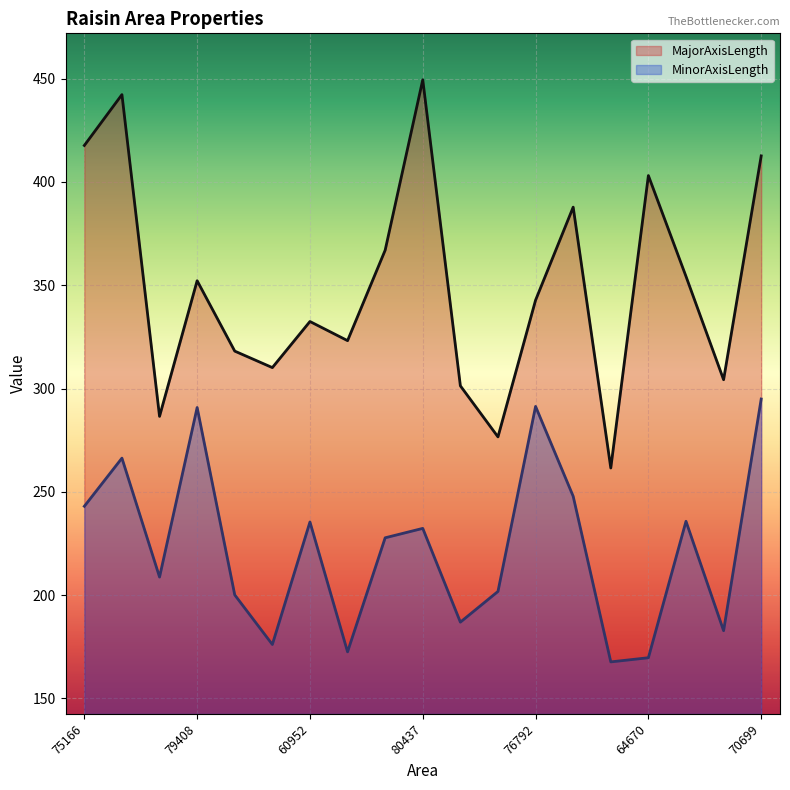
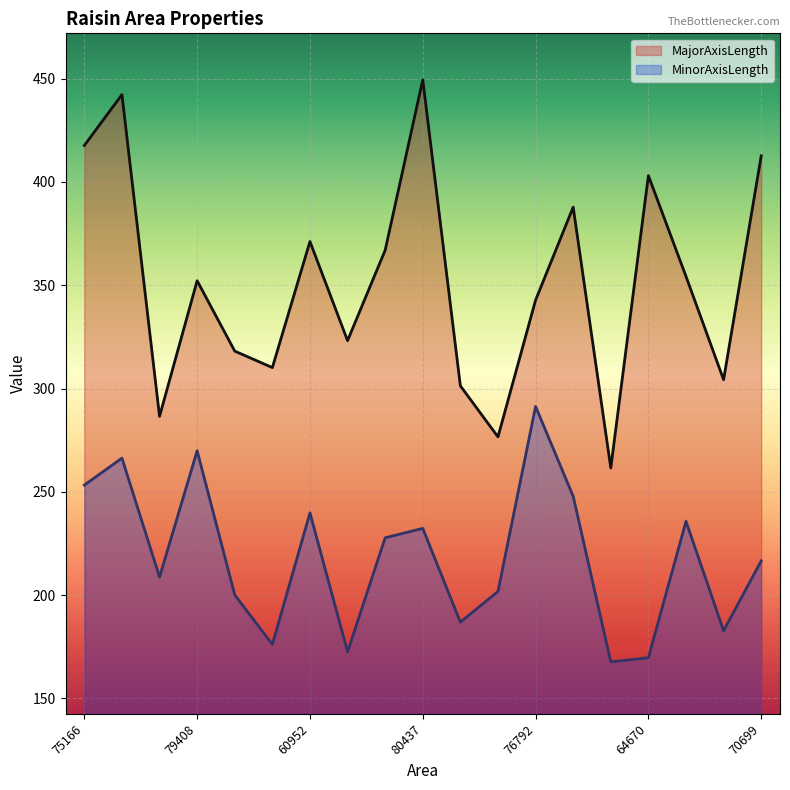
  {
    "MajorAxisLength": {
      "75166": 418,
      "79408": 352,
-     "60952": 332,
+     "60952": 371,
      "80437": 449,
      "76792": 343,
      "64670": 403,
      "70699": 413
    },
    "MinorAxisLength": {
-     "75166": 243,
-     "79408": 291,
-     "60952": 235,
+     "75166": 253,
+     "79408": 270,
+     "60952": 240,
      "80437": 232,
      "76792": 291,
      "64670": 170,
-     "70699": 295
+     "70699": 217
    }
  }
